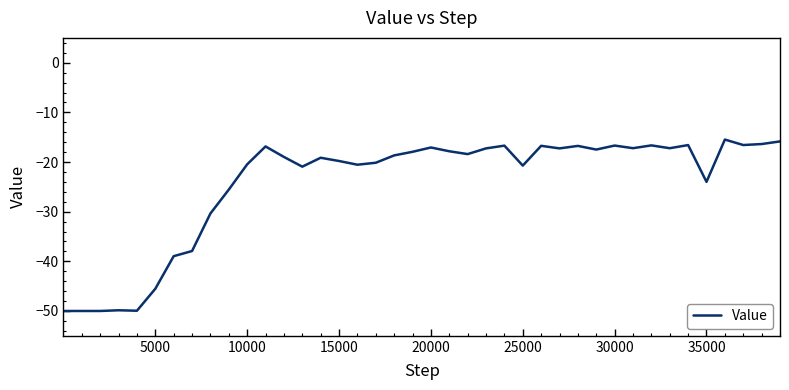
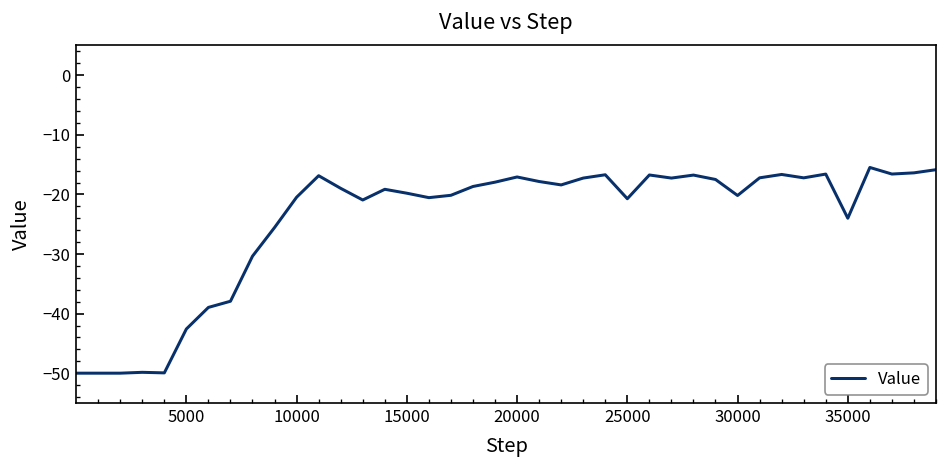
  {
-   "5000": -46,
+   "5000": -43,
    "10000": -20,
    "15000": -20,
    "20000": -17,
    "25000": -21,
-   "30000": -17,
+   "30000": -20,
    "35000": -24
  }
